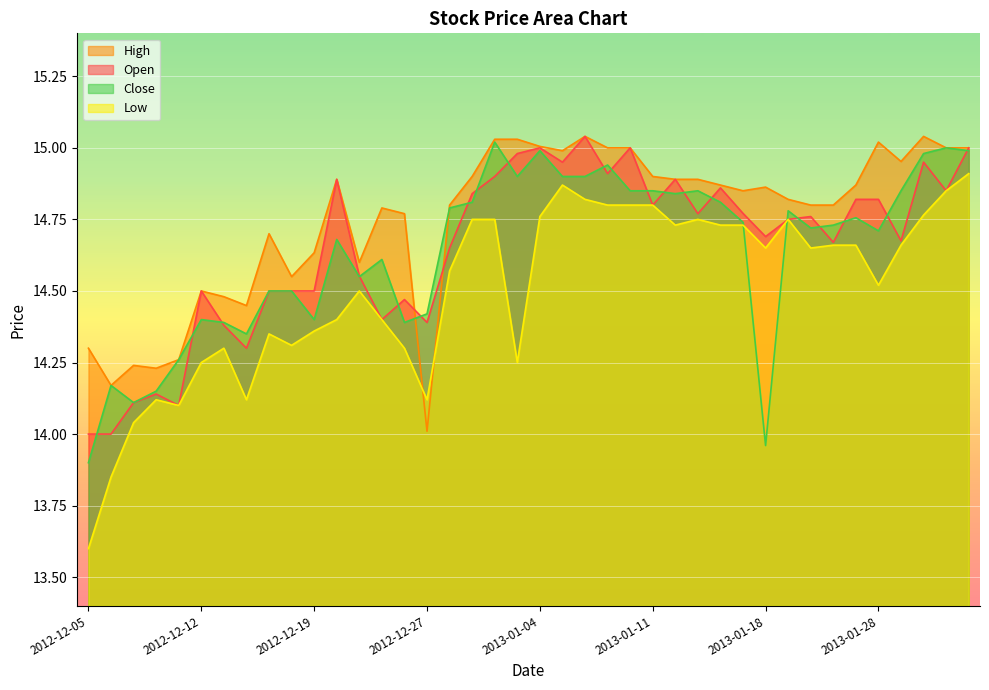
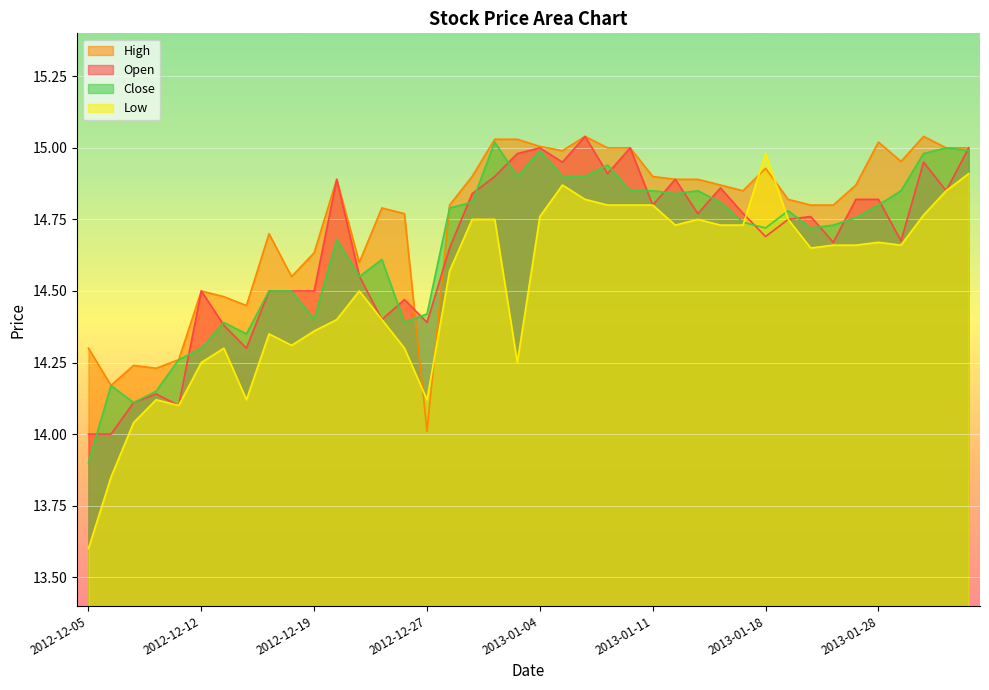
  {
    "High": {
      "2012-12-05": 14.30,
      "2012-12-19": 14.63,
      "2012-12-27": 14.01,
      "2013-01-11": 14.90,
-     "2013-01-18": 14.86,
+     "2013-01-18": 14.93,
      "2013-01-28": 15.02
    },
    "Open": {
      "2012-12-05": 14.00,
      "2012-12-19": 14.50,
      "2012-12-27": 14.39,
      "2013-01-18": 14.69,
      "2013-01-28": 14.82
    },
    "Close": {
      "2012-12-05": 13.90,
-     "2012-12-12": 14.4,
+     "2012-12-12": 14.3,
      "2012-12-19": 14.40,
      "2012-12-27": 14.42,
      "2013-01-04": 14.99,
      "2013-01-11": 14.85,
-     "2013-01-18": 13.96,
-     "2013-01-28": 14.71
+     "2013-01-18": 14.72,
+     "2013-01-28": 14.80
    },
    "Low": {
      "2012-12-05": 13.60,
      "2012-12-12": 14.25,
      "2012-12-19": 14.36,
      "2012-12-27": 14.12,
      "2013-01-04": 14.76,
-     "2013-01-18": 14.65,
-     "2013-01-28": 14.52
+     "2013-01-18": 14.98,
+     "2013-01-28": 14.67
    }
  }
